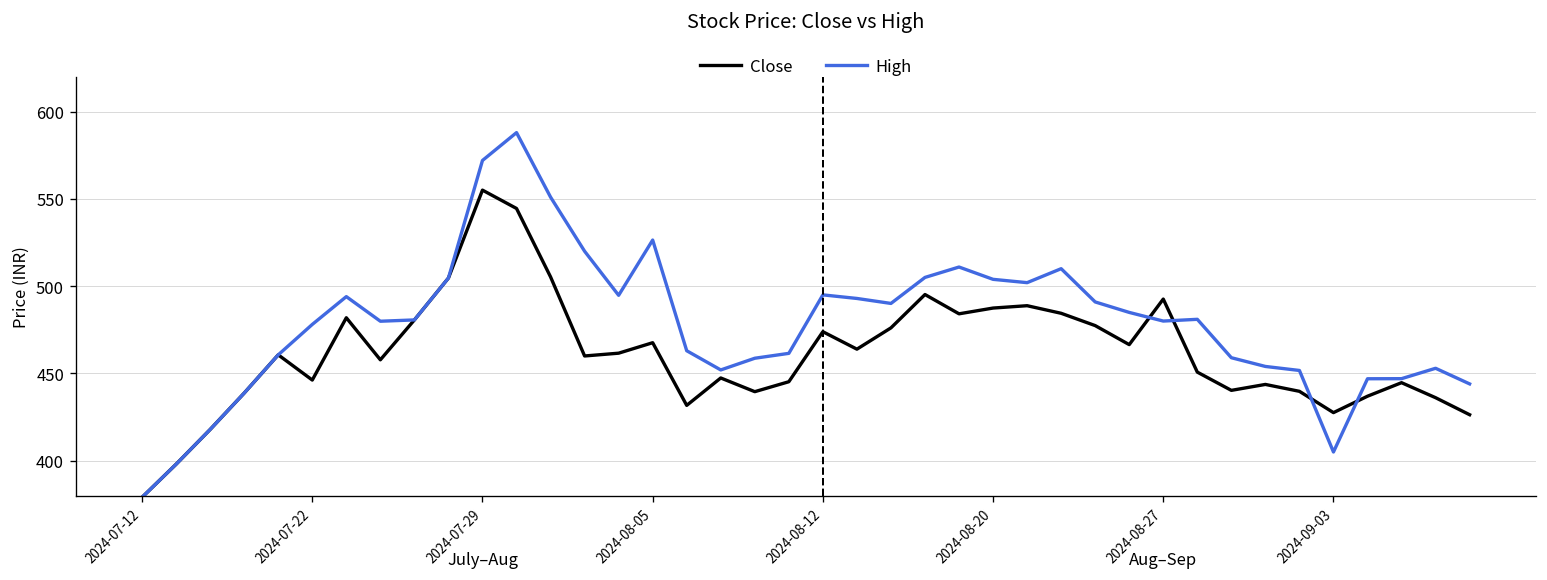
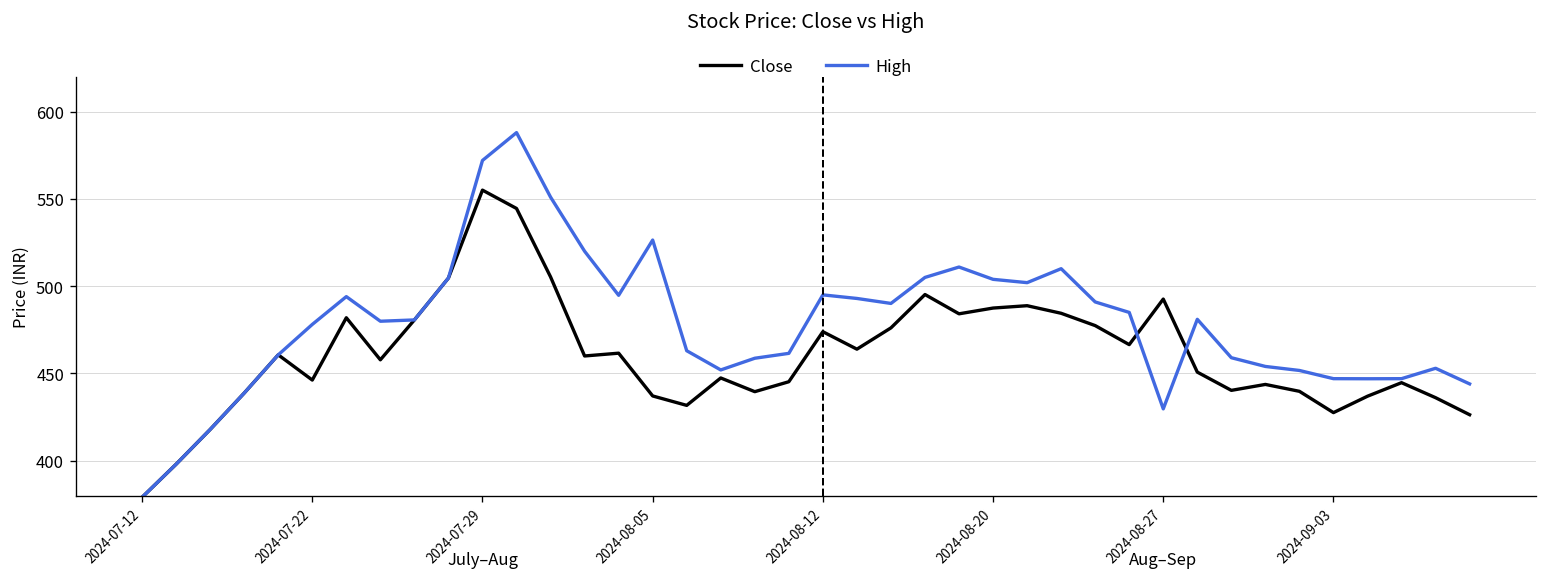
  {
    "Close": {
      "2024-07-22": 446,
      "2024-07-29": 555,
-     "2024-08-05": 468,
+     "2024-08-05": 437,
      "2024-08-12": 474,
      "2024-08-20": 487,
      "2024-08-27": 493,
      "2024-09-03": 428
    },
    "High": {
      "2024-07-22": 478,
      "2024-07-29": 572,
      "2024-08-05": 526,
      "2024-08-12": 495,
      "2024-08-20": 504,
-     "2024-08-27": 480,
-     "2024-09-03": 405
+     "2024-08-27": 430,
+     "2024-09-03": 447
    }
  }
